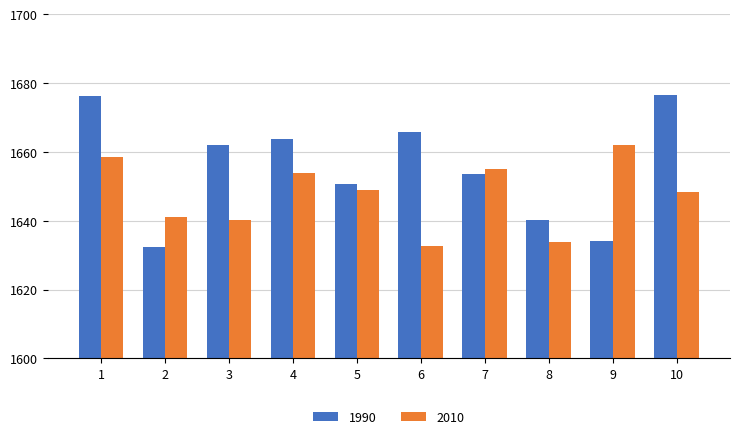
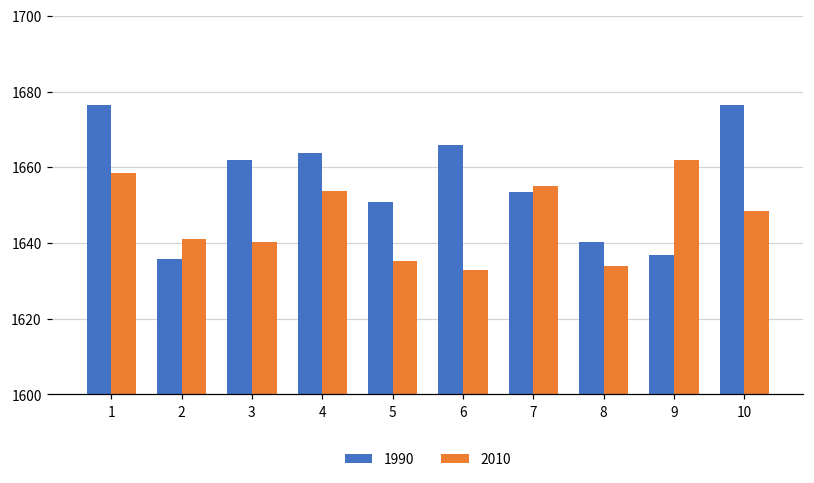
  {
    "1990": {
      "1": 1676,
-     "2": 1632,
+     "2": 1636,
      "3": 1662,
      "4": 1664,
      "5": 1651,
      "6": 1666,
      "7": 1653,
      "8": 1640,
-     "9": 1634,
+     "9": 1637,
      "10": 1677
    },
    "2010": {
      "1": 1658,
      "2": 1641,
      "3": 1640,
      "4": 1654,
-     "5": 1649,
+     "5": 1635,
      "6": 1633,
      "7": 1655,
      "8": 1634,
      "9": 1662,
      "10": 1648
    }
  }
